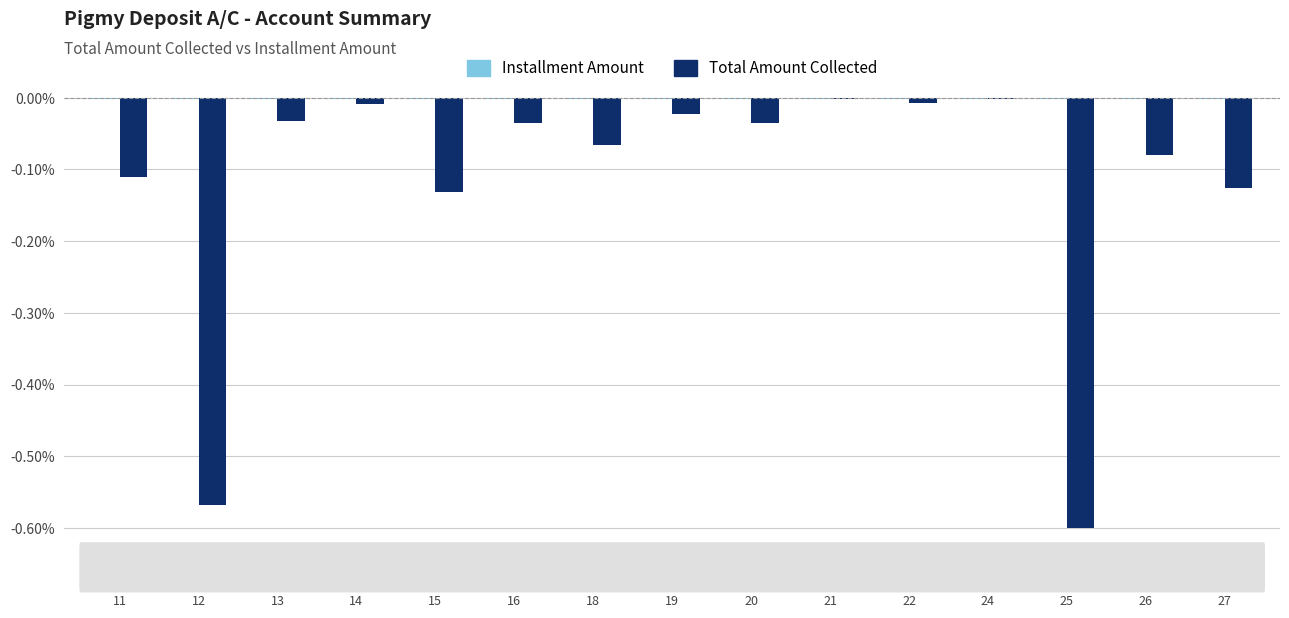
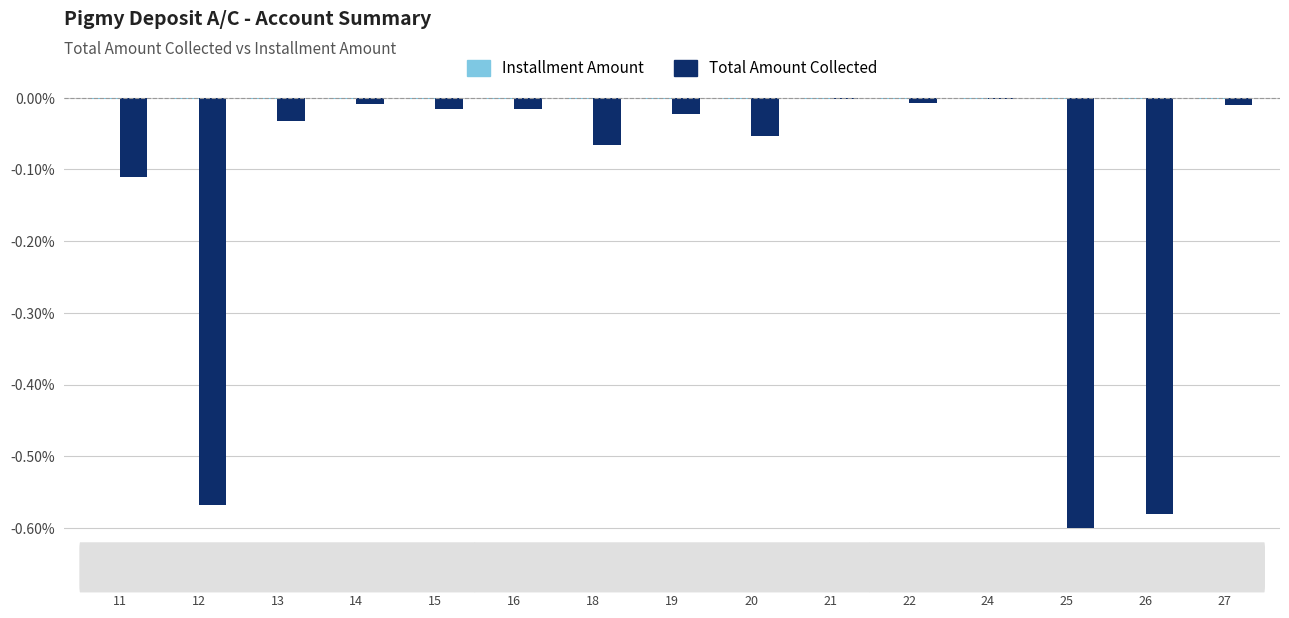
  {
    "Total Amount Collected": {
      "11": "-0.11%",
      "12": "-0.57%",
      "13": "-0.03%",
      "14": "-0.01%",
-     "15": "-0.13%",
-     "16": "-0.04%",
+     "15": "-0.02%",
+     "16": "-0.02%",
      "18": "-0.07%",
      "19": "-0.02%",
-     "20": "-0.04%",
+     "20": "-0.05%",
      "22": "-0.01%",
      "25": "-0.60%",
-     "26": "-0.08%",
-     "27": "-0.13%"
+     "26": "-0.58%",
+     "27": "-0.01%"
    }
  }
